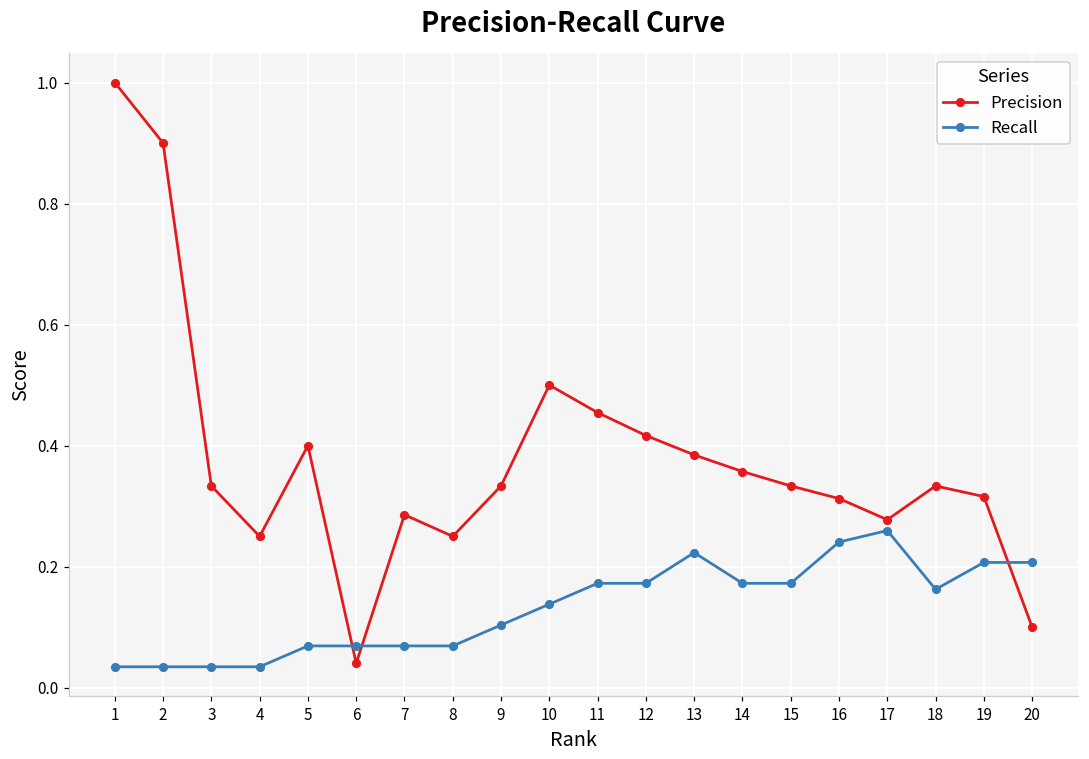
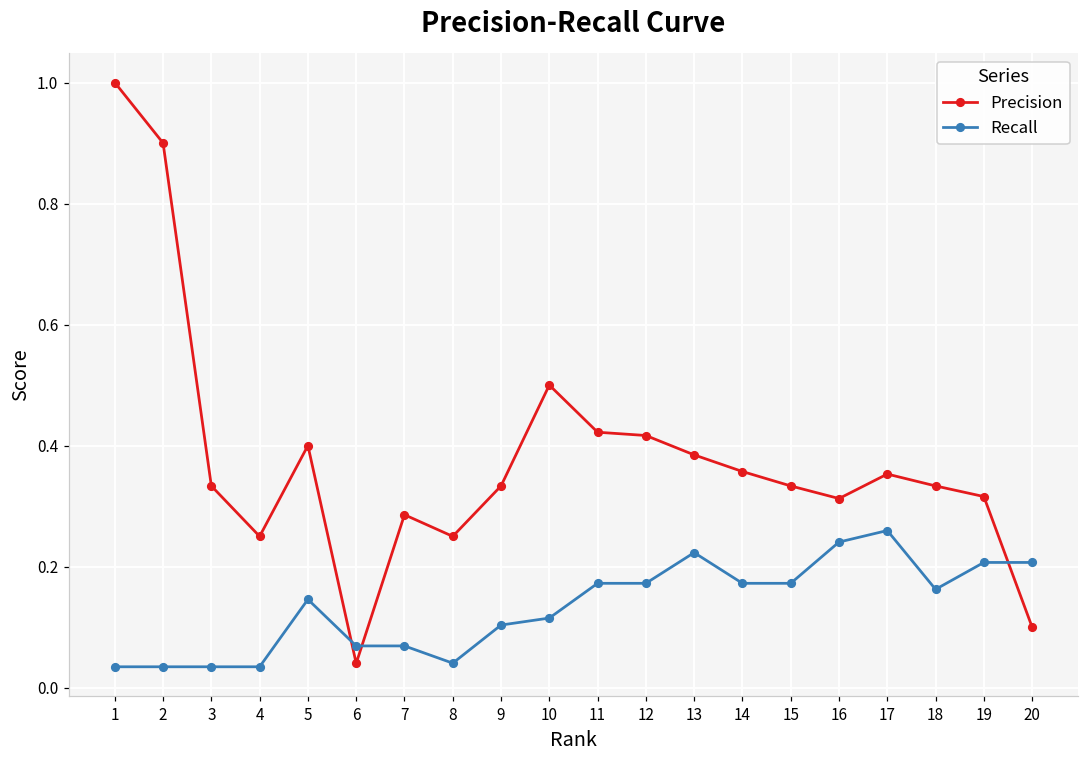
  {
    "Precision": {
      "1": 1.00,
      "2": 0.90,
      "3": 0.33,
      "4": 0.25,
      "5": 0.40,
      "6": 0.04,
      "7": 0.29,
      "8": 0.25,
      "9": 0.33,
      "10": 0.50,
-     "11": 0.45,
+     "11": 0.42,
      "12": 0.42,
      "13": 0.38,
      "14": 0.36,
      "15": 0.33,
      "16": 0.31,
-     "17": 0.28,
+     "17": 0.35,
      "18": 0.33,
      "19": 0.32,
      "20": 0.10
    },
    "Recall": {
      "1": 0.03,
      "2": 0.03,
      "3": 0.03,
      "4": 0.03,
-     "5": 0.07,
+     "5": 0.15,
      "6": 0.07,
      "7": 0.07,
-     "8": 0.07,
+     "8": 0.04,
      "9": 0.10,
-     "10": 0.14,
+     "10": 0.11,
      "11": 0.17,
      "12": 0.17,
      "13": 0.22,
      "14": 0.17,
      "15": 0.17,
      "16": 0.24,
      "17": 0.26,
      "18": 0.16,
      "19": 0.21,
      "20": 0.21
    }
  }
